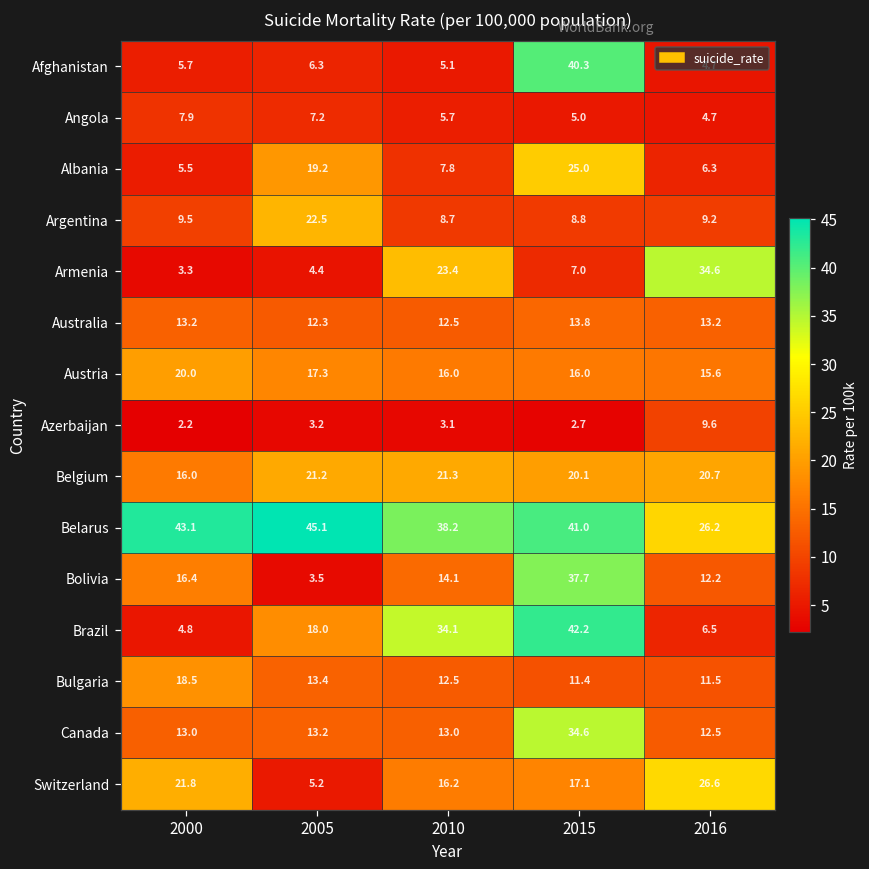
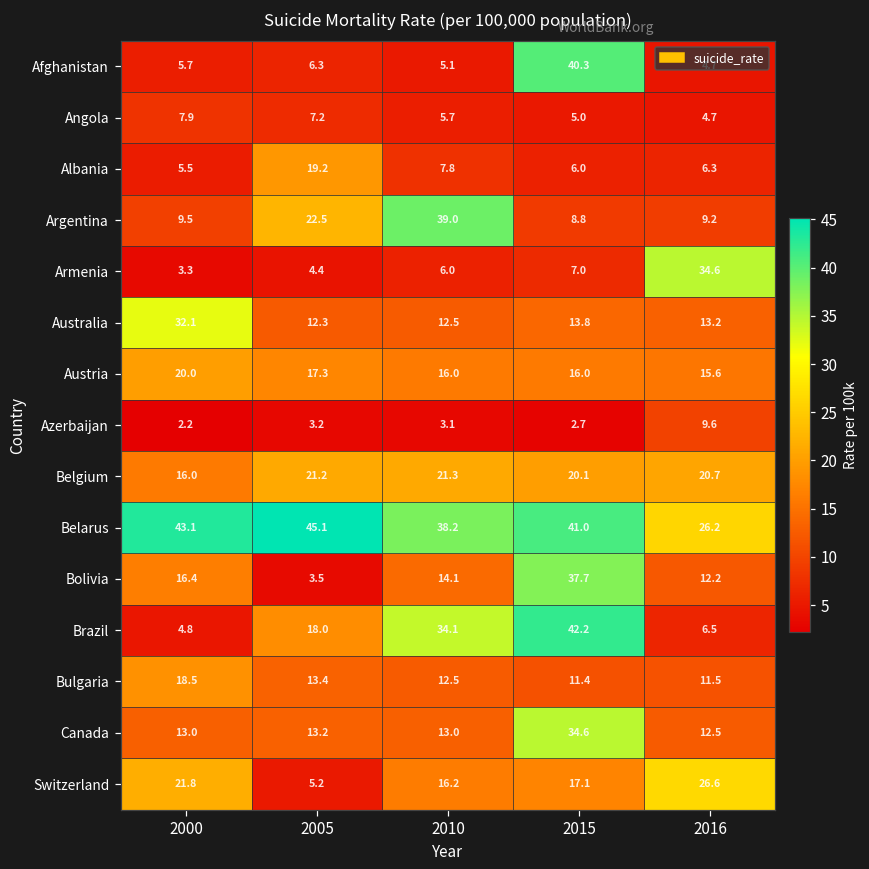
  {
    "Afghanistan": {
      "2000": 5.7,
      "2005": 6.3,
      "2010": 5.1,
      "2015": 40.3
    },
    "Angola": {
      "2000": 7.9,
      "2005": 7.2,
      "2010": 5.7,
      "2015": 5.0,
      "2016": 4.7
    },
    "Albania": {
      "2000": 5.5,
      "2005": 19.2,
      "2010": 7.8,
-     "2015": 25.0,
+     "2015": 6.0,
      "2016": 6.3
    },
    "Argentina": {
      "2000": 9.5,
      "2005": 22.5,
-     "2010": 8.7,
+     "2010": 39.0,
      "2015": 8.8,
      "2016": 9.2
    },
    "Armenia": {
      "2000": 3.3,
      "2005": 4.4,
-     "2010": 23.4,
+     "2010": 6.0,
      "2015": 7.0,
      "2016": 34.6
    },
    "Australia": {
-     "2000": 13.2,
+     "2000": 32.1,
      "2005": 12.3,
      "2010": 12.5,
      "2015": 13.8,
      "2016": 13.2
    },
    "Austria": {
      "2000": 20.0,
      "2005": 17.3,
      "2010": 16.0,
      "2015": 16.0,
      "2016": 15.6
    },
    "Azerbaijan": {
      "2000": 2.2,
      "2005": 3.2,
      "2010": 3.1,
      "2015": 2.7,
      "2016": 9.6
    },
    "Belgium": {
      "2000": 16.0,
      "2005": 21.2,
      "2010": 21.3,
      "2015": 20.1,
      "2016": 20.7
    },
    "Belarus": {
      "2000": 43.1,
      "2005": 45.1,
      "2010": 38.2,
      "2015": 41.0,
      "2016": 26.2
    },
    "Bolivia": {
      "2000": 16.4,
      "2005": 3.5,
      "2010": 14.1,
      "2015": 37.7,
      "2016": 12.2
    },
    "Brazil": {
      "2000": 4.8,
      "2005": 18.0,
      "2010": 34.1,
      "2015": 42.2,
      "2016": 6.5
    },
    "Bulgaria": {
      "2000": 18.5,
      "2005": 13.4,
      "2010": 12.5,
      "2015": 11.4,
      "2016": 11.5
    },
    "Canada": {
      "2000": 13.0,
      "2005": 13.2,
      "2010": 13.0,
      "2015": 34.6,
      "2016": 12.5
    },
    "Switzerland": {
      "2000": 21.8,
      "2005": 5.2,
      "2010": 16.2,
      "2015": 17.1,
      "2016": 26.6
    }
  }
